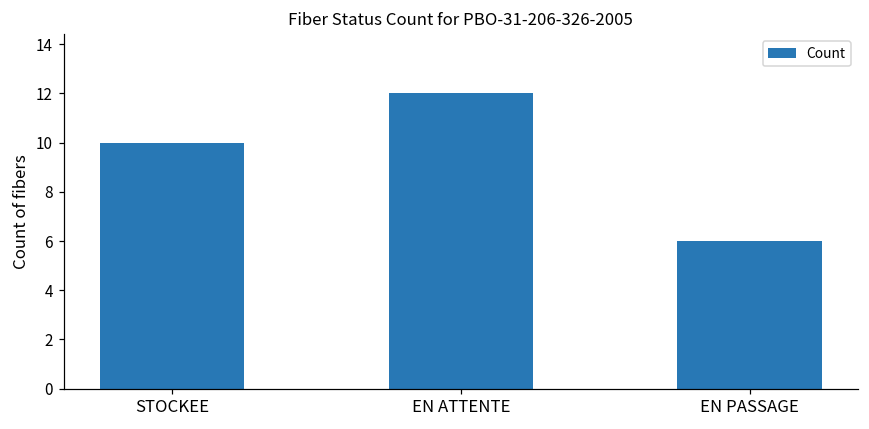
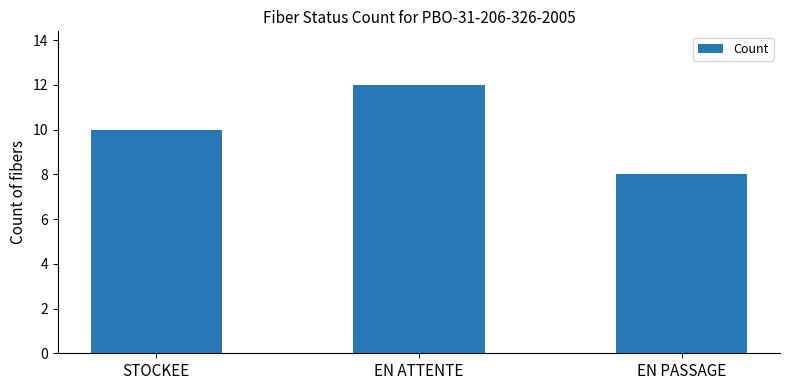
  {
    "STOCKEE": 10,
    "EN ATTENTE": 12,
-   "EN PASSAGE": 6
+   "EN PASSAGE": 8
  }
